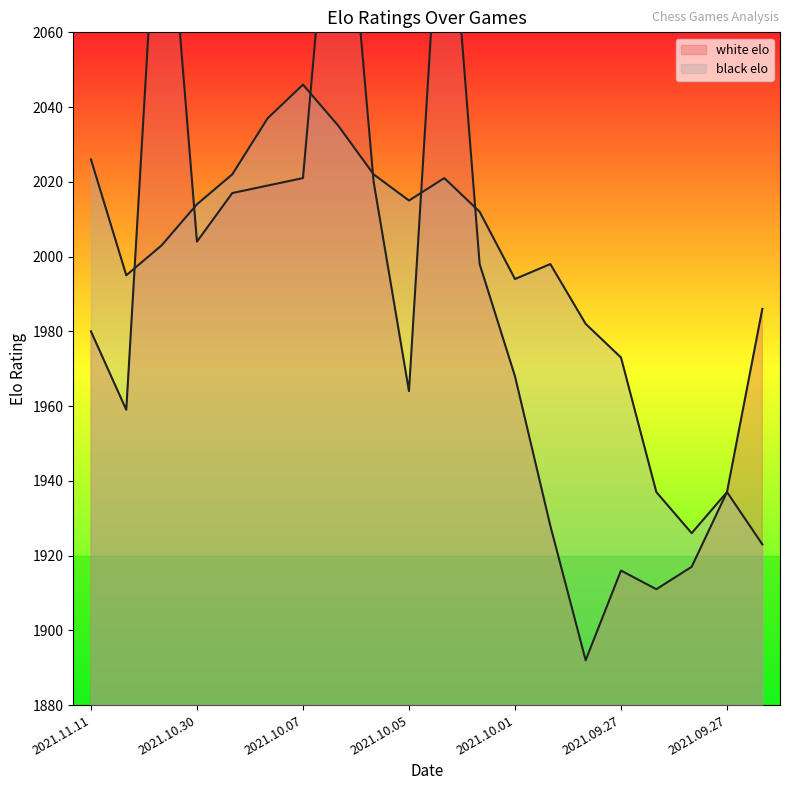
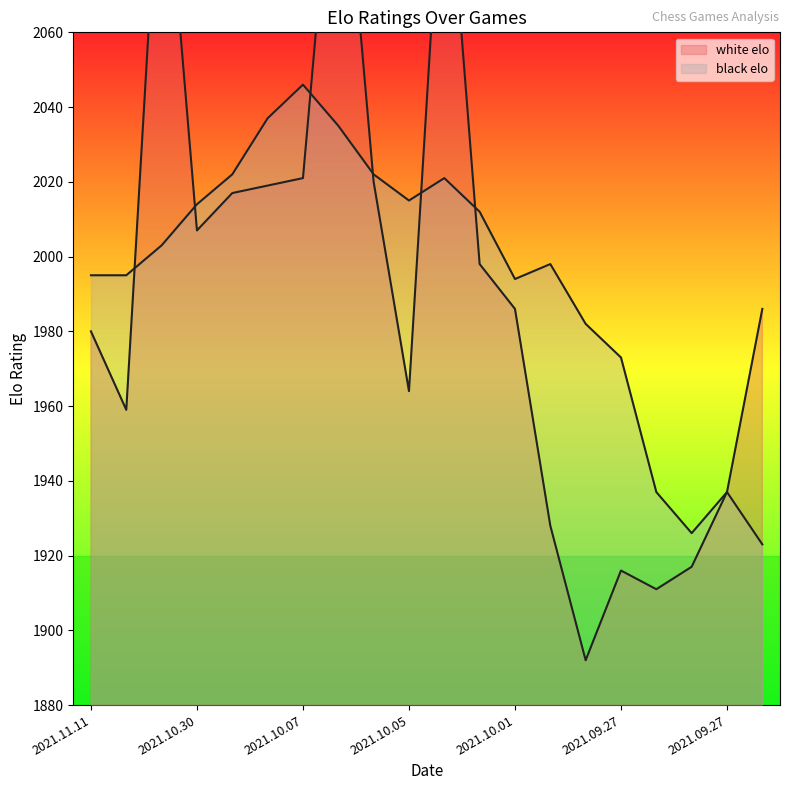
  {
    "white elo": {
      "2021.11.11": 1980,
-     "2021.10.30": 2004,
+     "2021.10.30": 2007,
      "2021.10.05": 1964,
-     "2021.10.01": 1968
+     "2021.10.01": 1986
    },
    "black elo": {
-     "2021.11.11": 2026,
+     "2021.11.11": 1995,
      "2021.10.30": 2014,
      "2021.10.05": 2015,
      "2021.10.01": 1994
    }
  }
